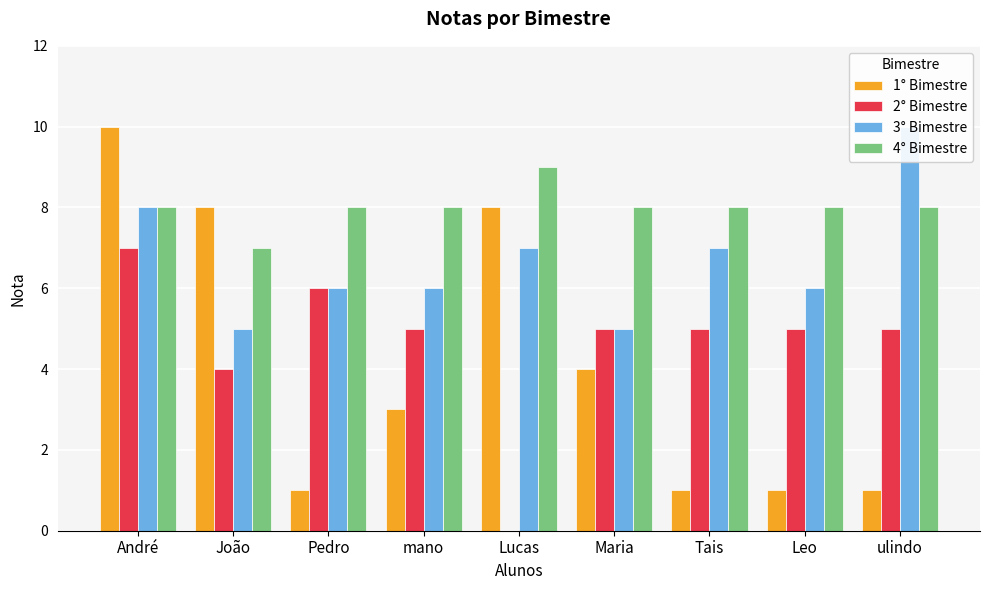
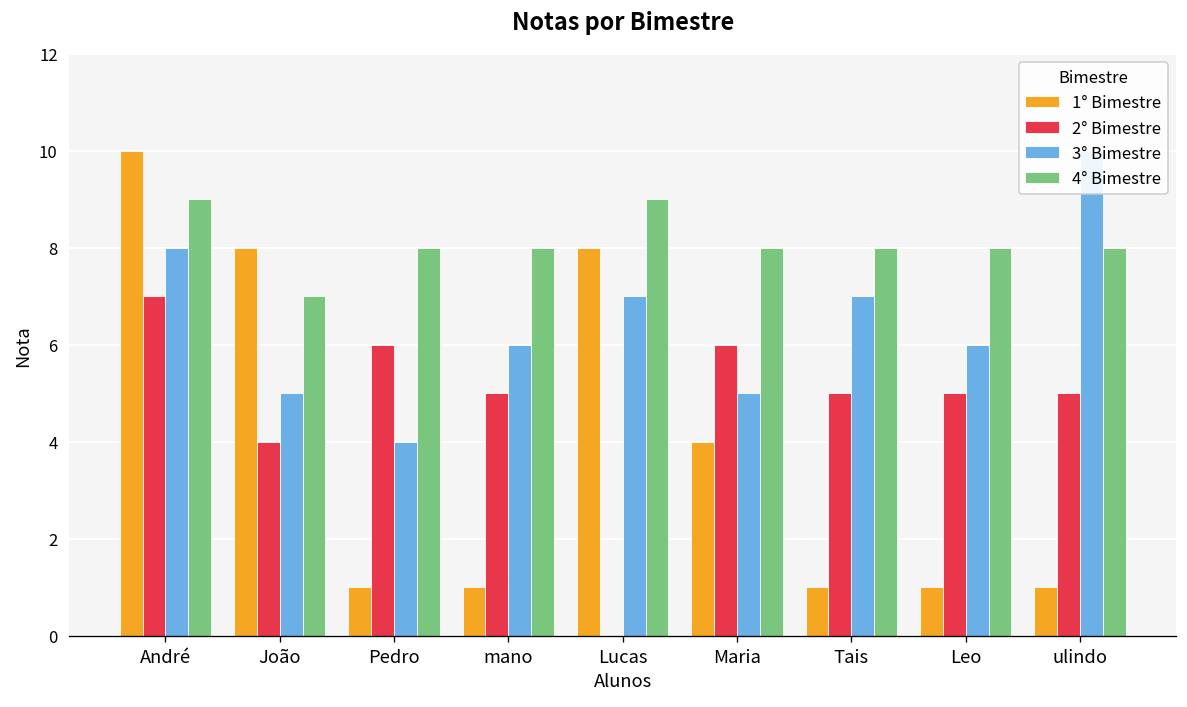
  {
    "1° Bimestre": {
      "André": 10,
      "João": 8,
      "Pedro": 1,
-     "mano": 3,
+     "mano": 1,
      "Lucas": 8,
      "Maria": 4,
      "Tais": 1,
      "Leo": 1,
      "ulindo": 1
    },
    "2° Bimestre": {
      "André": 7,
      "João": 4,
      "Pedro": 6,
      "mano": 5,
      "Lucas": 0,
-     "Maria": 5,
+     "Maria": 6,
      "Tais": 5,
      "Leo": 5,
      "ulindo": 5
    },
    "3° Bimestre": {
      "André": 8,
      "João": 5,
-     "Pedro": 6,
+     "Pedro": 4,
      "mano": 6,
      "Lucas": 7,
      "Maria": 5,
      "Tais": 7,
      "Leo": 6
    },
    "4° Bimestre": {
-     "André": 8,
+     "André": 9,
      "João": 7,
      "Pedro": 8,
      "mano": 8,
      "Lucas": 9,
      "Maria": 8,
      "Tais": 8,
      "Leo": 8,
      "ulindo": 8
    }
  }
